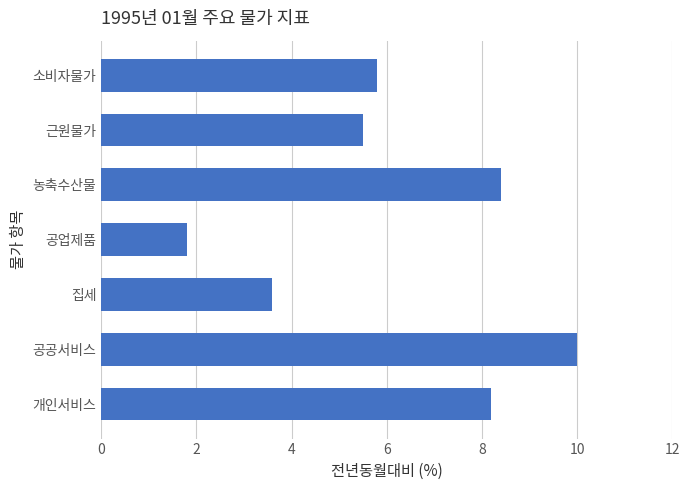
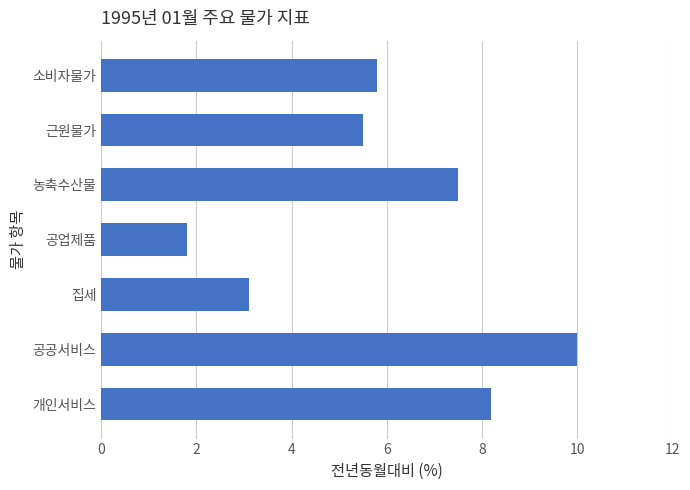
  {
    "소비자물가": 5.8,
    "근원물가": 5.5,
-   "농축수산물": 8.4,
+   "농축수산물": 7.5,
    "공업제품": 1.8,
-   "집세": 3.6,
+   "집세": 3.1,
    "공공서비스": 10.0,
    "개인서비스": 8.2
  }
